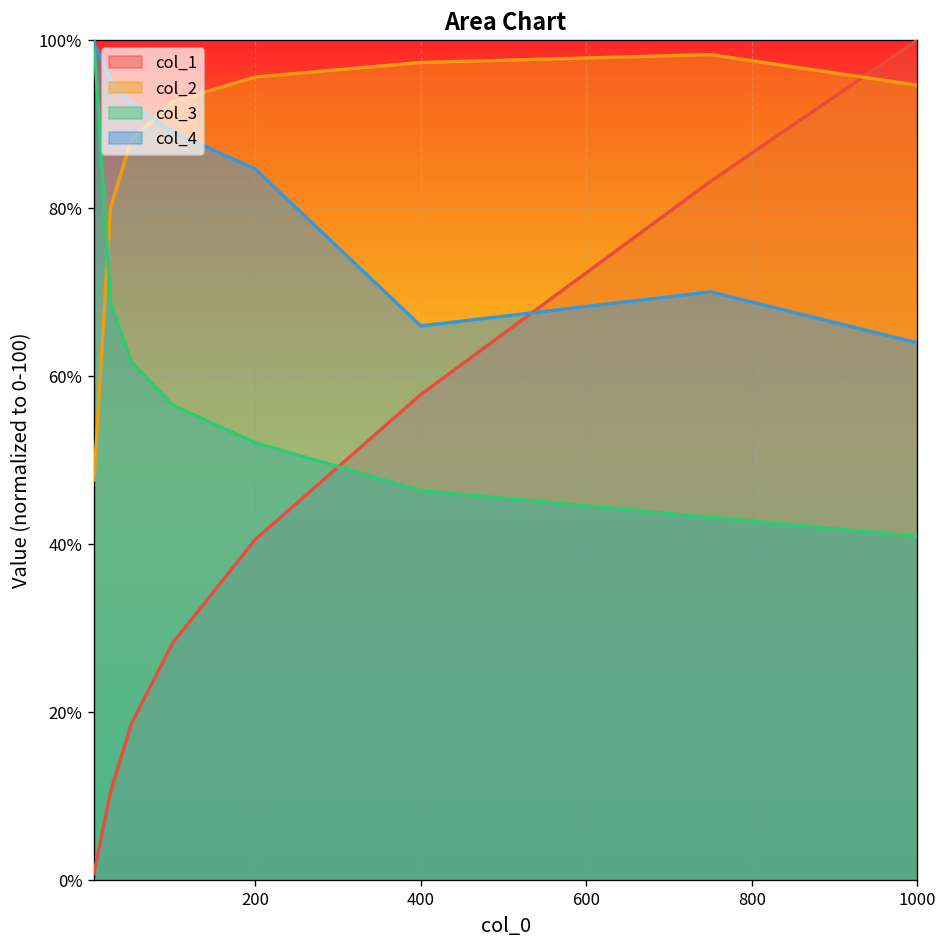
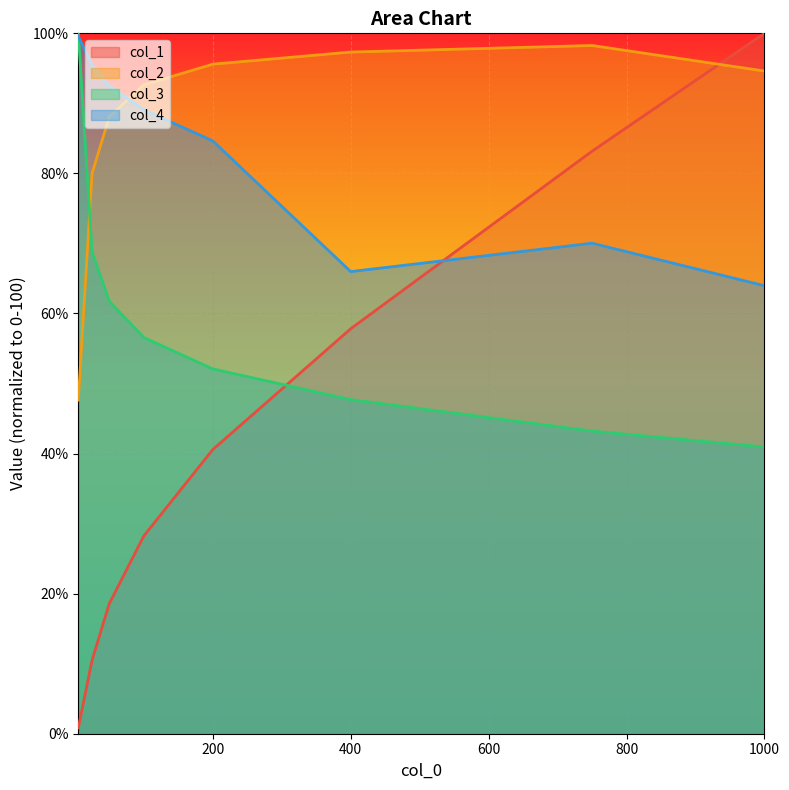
  {
    "col_1": {
      "200": "41%",
      "400": "58%",
      "1000": "100%"
    },
    "col_2": {
      "200": "96%",
      "400": "97%",
      "1000": "95%"
    },
    "col_3": {
      "200": "52%",
-     "400": "46%",
+     "400": "48%",
      "1000": "41%"
    },
    "col_4": {
      "200": "85%",
      "400": "66%",
      "1000": "64%"
    }
  }
